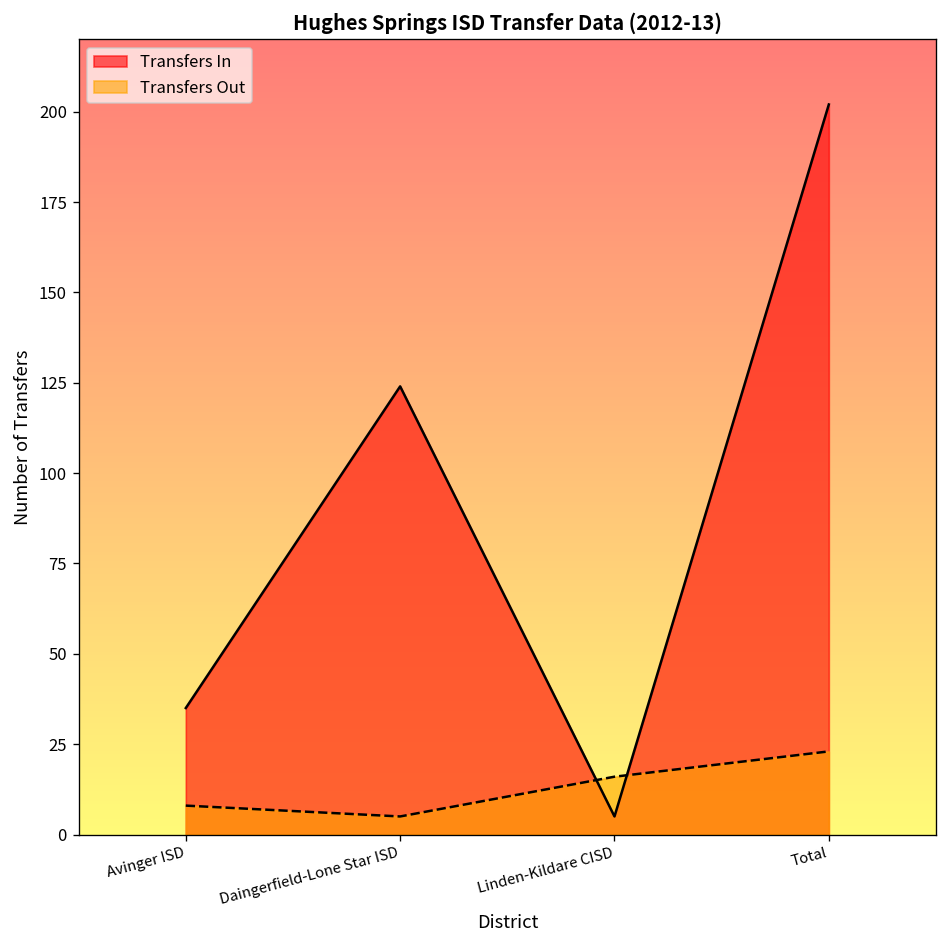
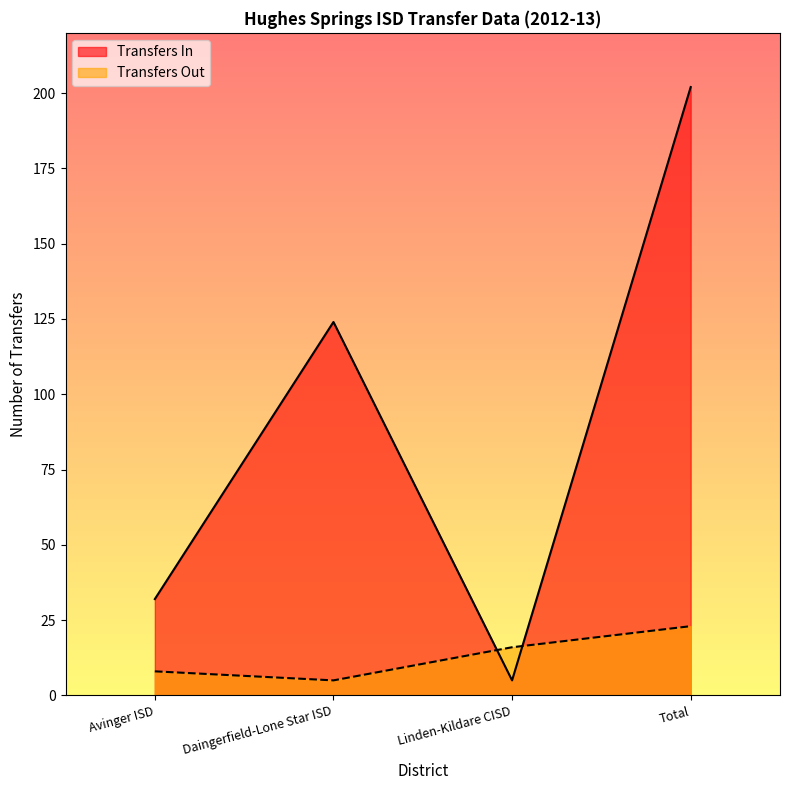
  {
    "Transfers In": {
-     "Avinger ISD": 35,
+     "Avinger ISD": 32,
      "Daingerfield-Lone Star ISD": 124,
      "Linden-Kildare CISD": 5,
      "Total": 202
    },
    "Transfers Out": {
      "Avinger ISD": 8,
      "Daingerfield-Lone Star ISD": 5,
      "Linden-Kildare CISD": 16,
      "Total": 23
    }
  }
